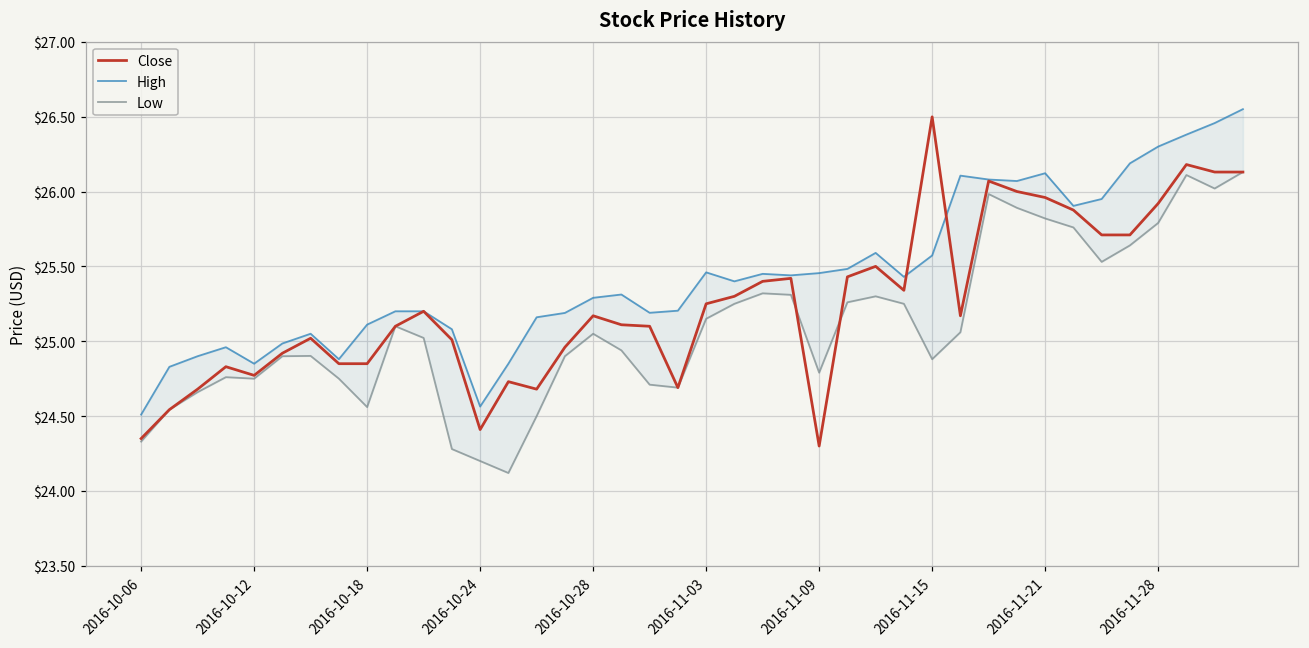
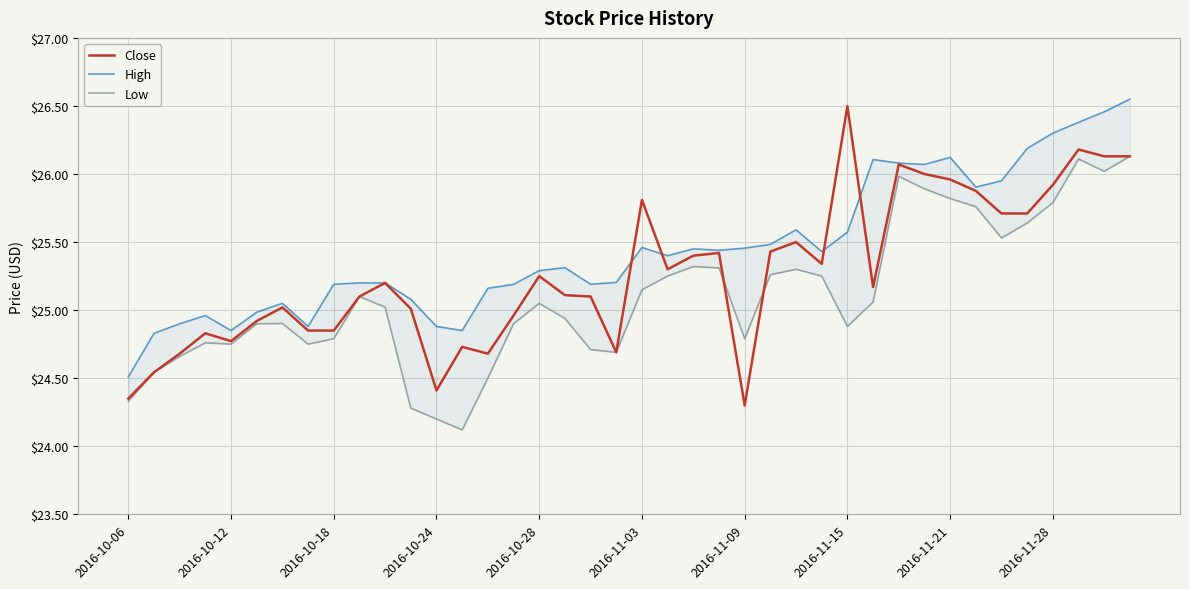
  {
    "Close": {
      "2016-10-06": "$24.35",
      "2016-10-12": "$24.77",
      "2016-10-18": "$24.85",
      "2016-10-24": "$24.41",
-     "2016-10-28": "$25.17",
-     "2016-11-03": "$25.25",
+     "2016-10-28": "$25.25",
+     "2016-11-03": "$25.81",
      "2016-11-09": "$24.30",
      "2016-11-15": "$26.50",
      "2016-11-21": "$25.96",
      "2016-11-28": "$25.92"
    },
    "High": {
      "2016-10-06": "$24.51",
      "2016-10-12": "$24.85",
-     "2016-10-18": "$25.11",
-     "2016-10-24": "$24.56",
+     "2016-10-18": "$25.19",
+     "2016-10-24": "$24.88",
      "2016-10-28": "$25.29",
      "2016-11-03": "$25.46",
      "2016-11-09": "$25.46",
      "2016-11-15": "$25.57",
      "2016-11-21": "$26.12",
      "2016-11-28": "$26.30"
    },
    "Low": {
      "2016-10-06": "$24.33",
      "2016-10-12": "$24.75",
-     "2016-10-18": "$24.56",
+     "2016-10-18": "$24.79",
      "2016-10-24": "$24.20",
      "2016-10-28": "$25.05",
      "2016-11-03": "$25.15",
      "2016-11-09": "$24.79",
      "2016-11-15": "$24.88",
      "2016-11-21": "$25.82",
      "2016-11-28": "$25.79"
    }
  }
